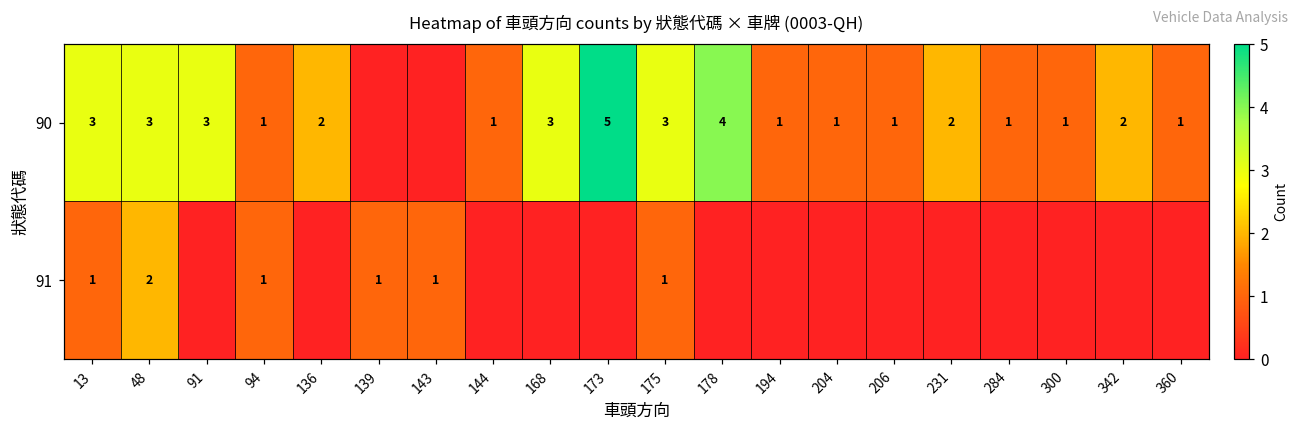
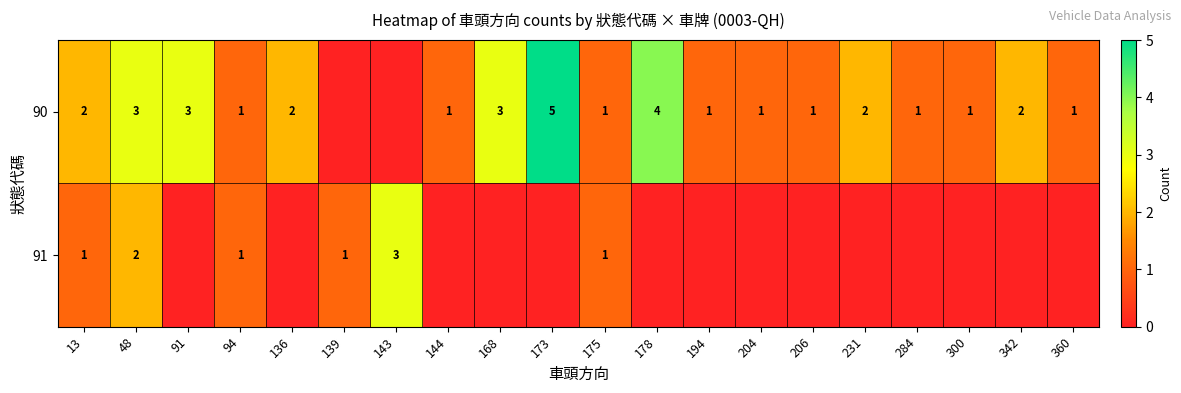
  {
    "90": {
-     "13": 3,
+     "13": 2,
      "48": 3,
      "91": 3,
      "94": 1,
      "136": 2,
      "144": 1,
      "168": 3,
      "173": 5,
-     "175": 3,
+     "175": 1,
      "178": 4,
      "194": 1,
      "204": 1,
      "206": 1,
      "231": 2,
      "284": 1,
      "300": 1,
      "342": 2,
      "360": 1
    },
    "91": {
      "13": 1,
      "48": 2,
      "94": 1,
      "139": 1,
-     "143": 1,
+     "143": 3,
      "175": 1
    }
  }
